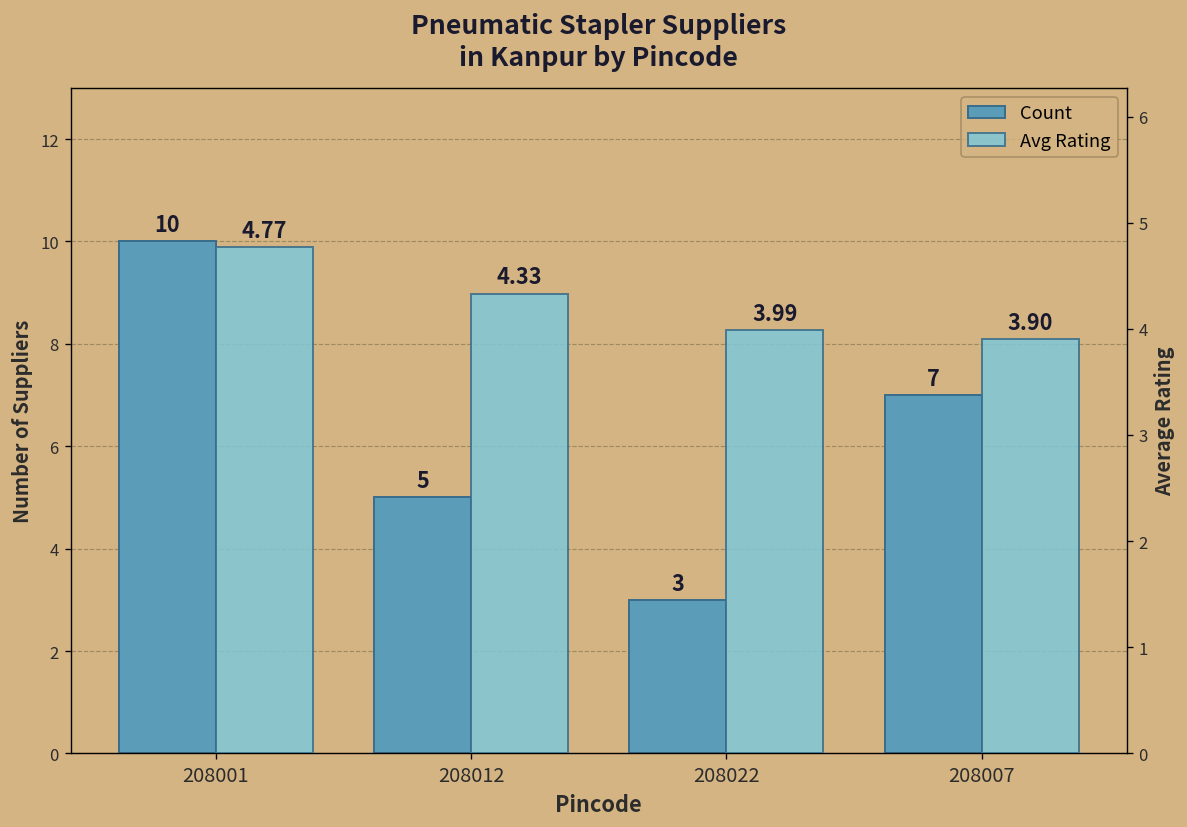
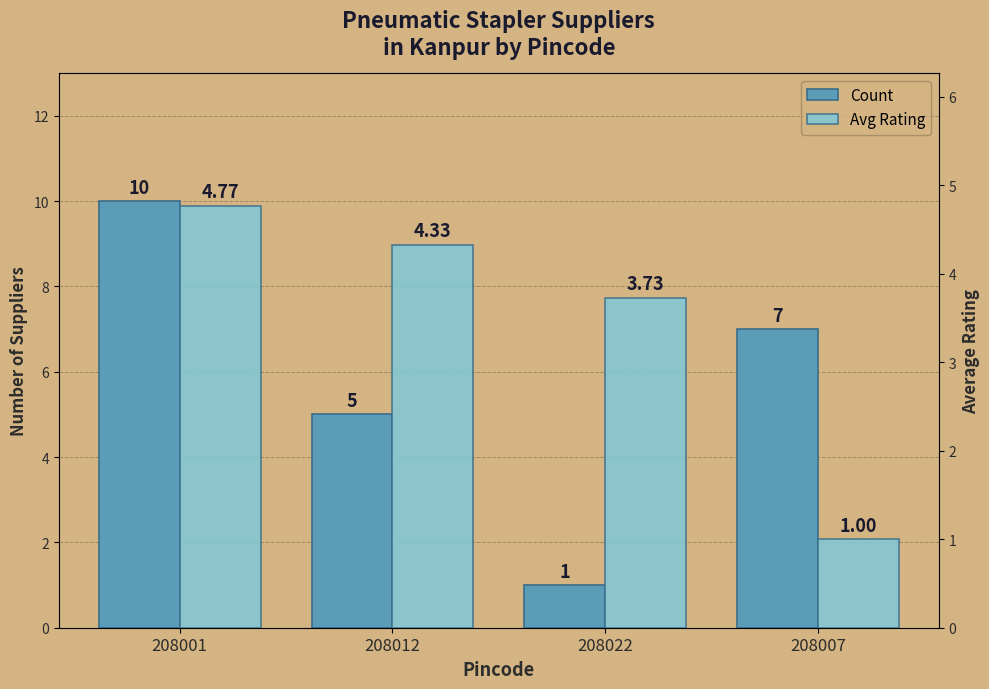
  {
    "Count": {
      "208001": 10,
      "208012": 5,
-     "208022": 3,
+     "208022": 1,
      "208007": 7
    },
    "Avg Rating": {
      "208001": 4.77,
      "208012": 4.33,
-     "208022": 3.99,
-     "208007": 3.90
+     "208022": 3.73,
+     "208007": 1.00
    }
  }
